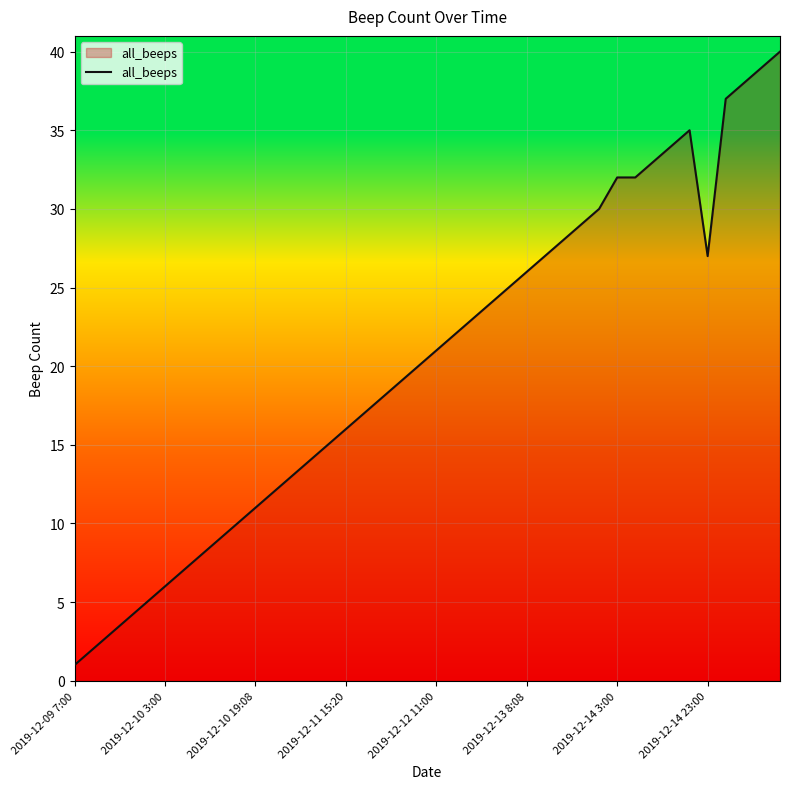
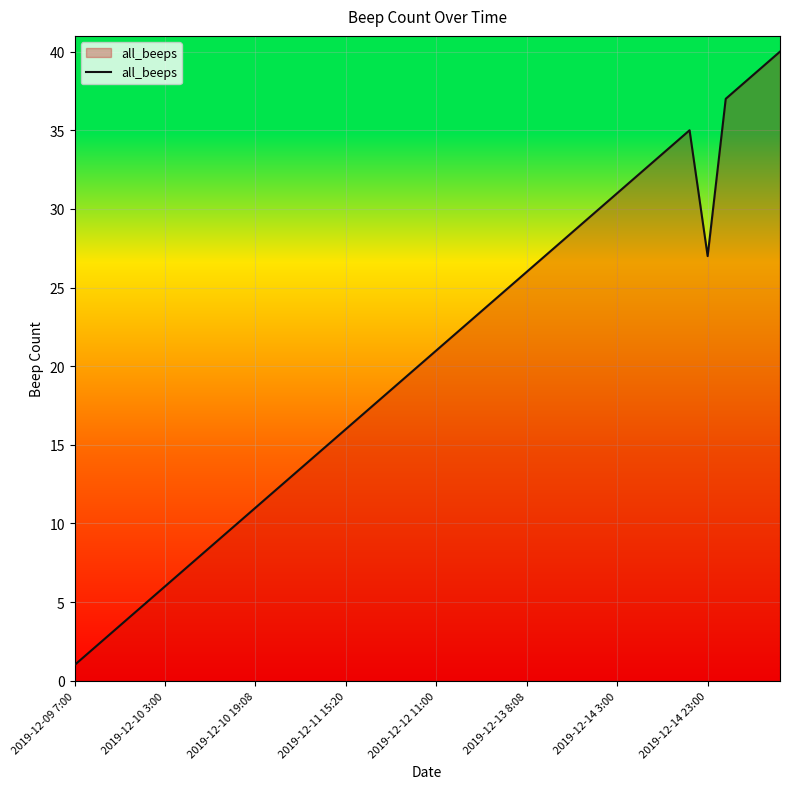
  {
    "2019-12-09 7:00": 1,
    "2019-12-10 3:00": 6,
    "2019-12-10 19:08": 11,
    "2019-12-11 15:20": 16,
    "2019-12-12 11:00": 21,
    "2019-12-13 8:08": 26,
-   "2019-12-14 3:00": 32,
+   "2019-12-14 3:00": 31,
    "2019-12-14 23:00": 27
  }
